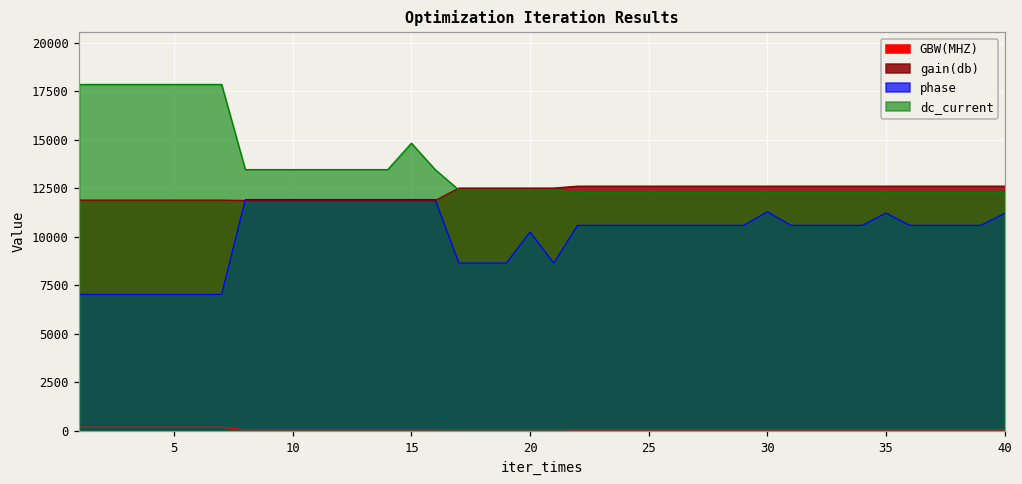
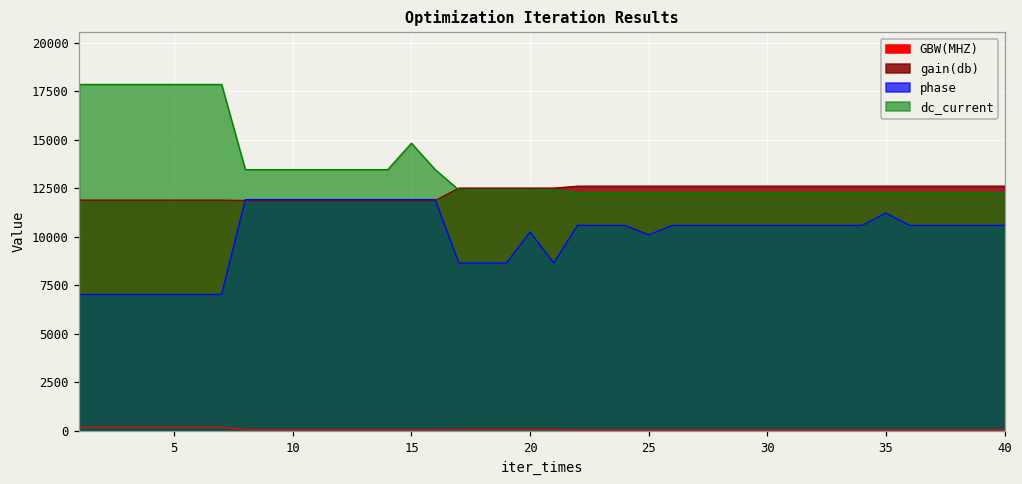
  {
    "GBW(MHZ)": {
      "5": 200,
      "10": 100,
      "15": 100,
      "20": 100,
      "25": 100,
      "30": 100,
      "35": 100,
      "40": 100
    },
    "gain(db)": {
      "5": 11900,
      "25": 12600,
      "30": 12600,
      "35": 12600,
      "40": 12600
    },
    "phase": {
      "5": 7000,
      "20": 10200,
-     "25": 10600,
-     "30": 11300,
+     "25": 10100,
+     "30": 10600,
      "35": 11200,
-     "40": 11200
+     "40": 10600
    },
    "dc_current": {
      "5": 17900,
      "10": 13500,
      "15": 14800,
      "25": 12300,
      "30": 12300,
      "35": 12300,
      "40": 12300
    }
  }
